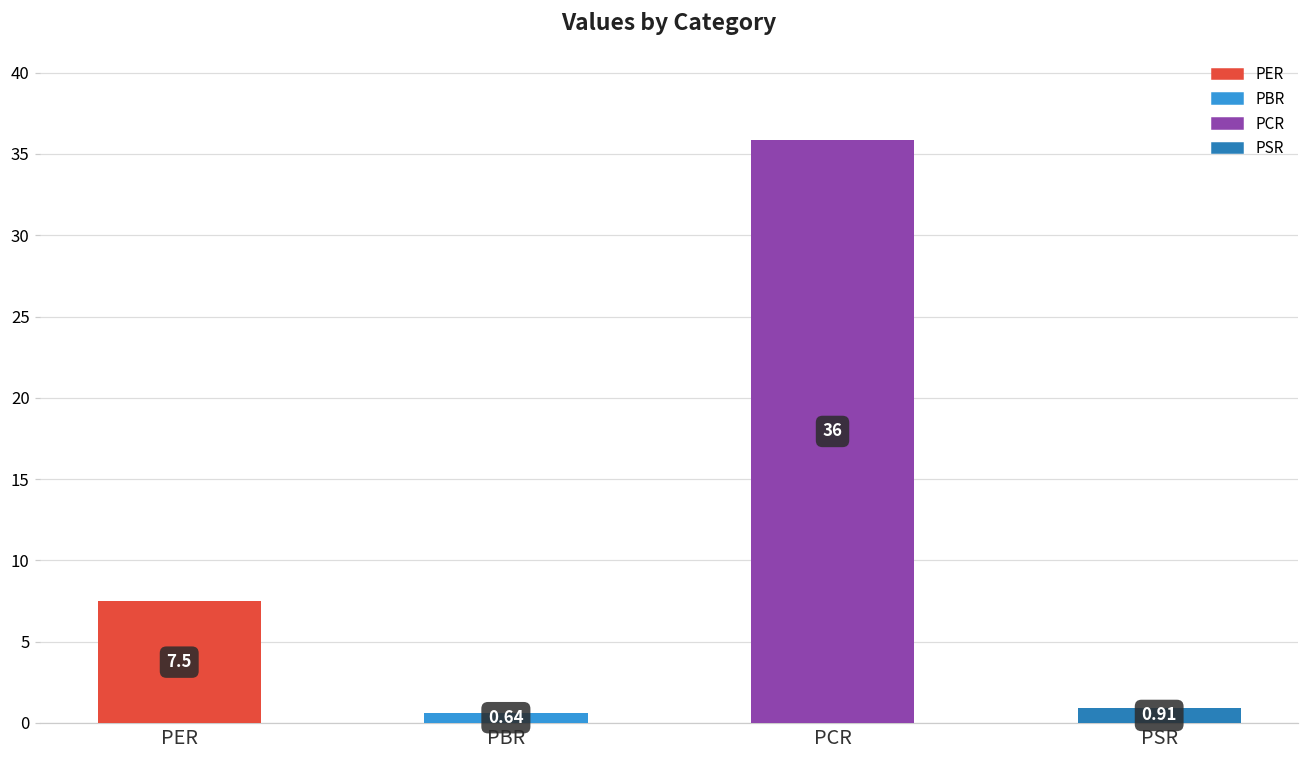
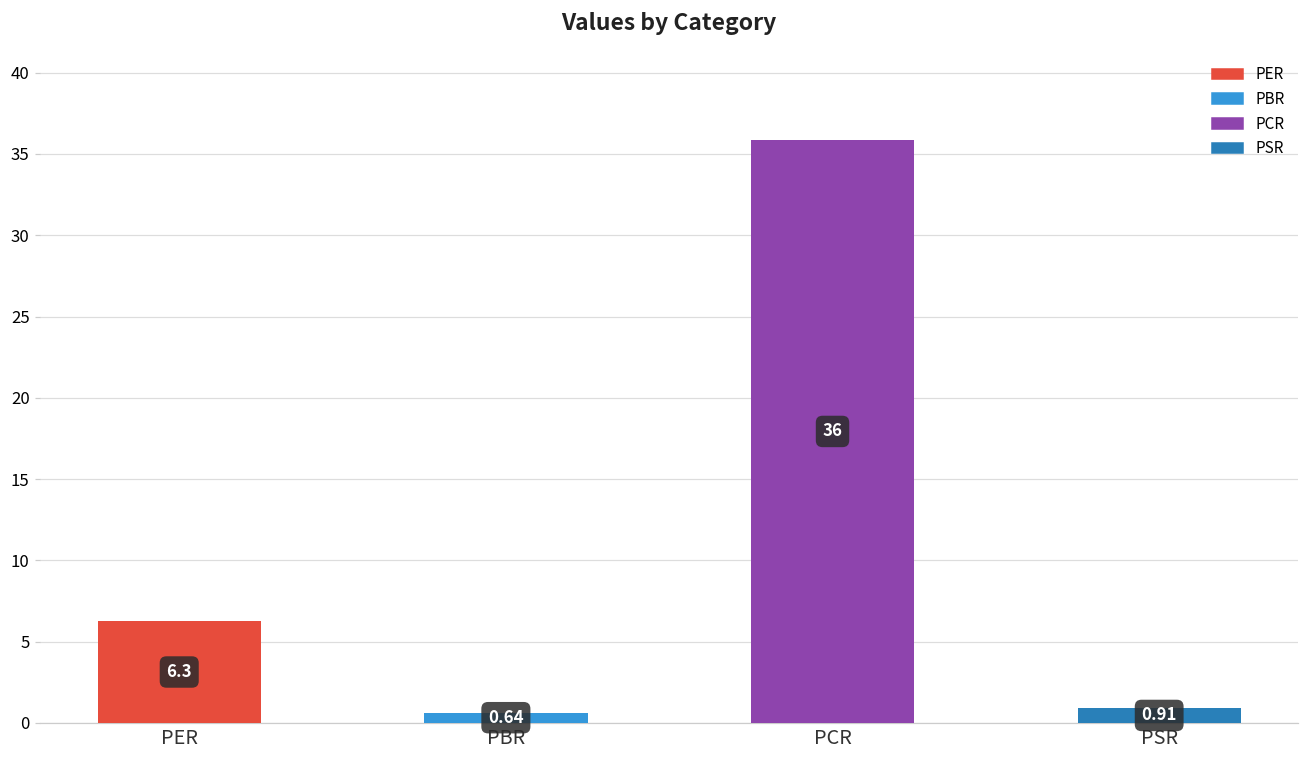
  {
-   "PER": 7.5
+   "PER": 6.3
  }
